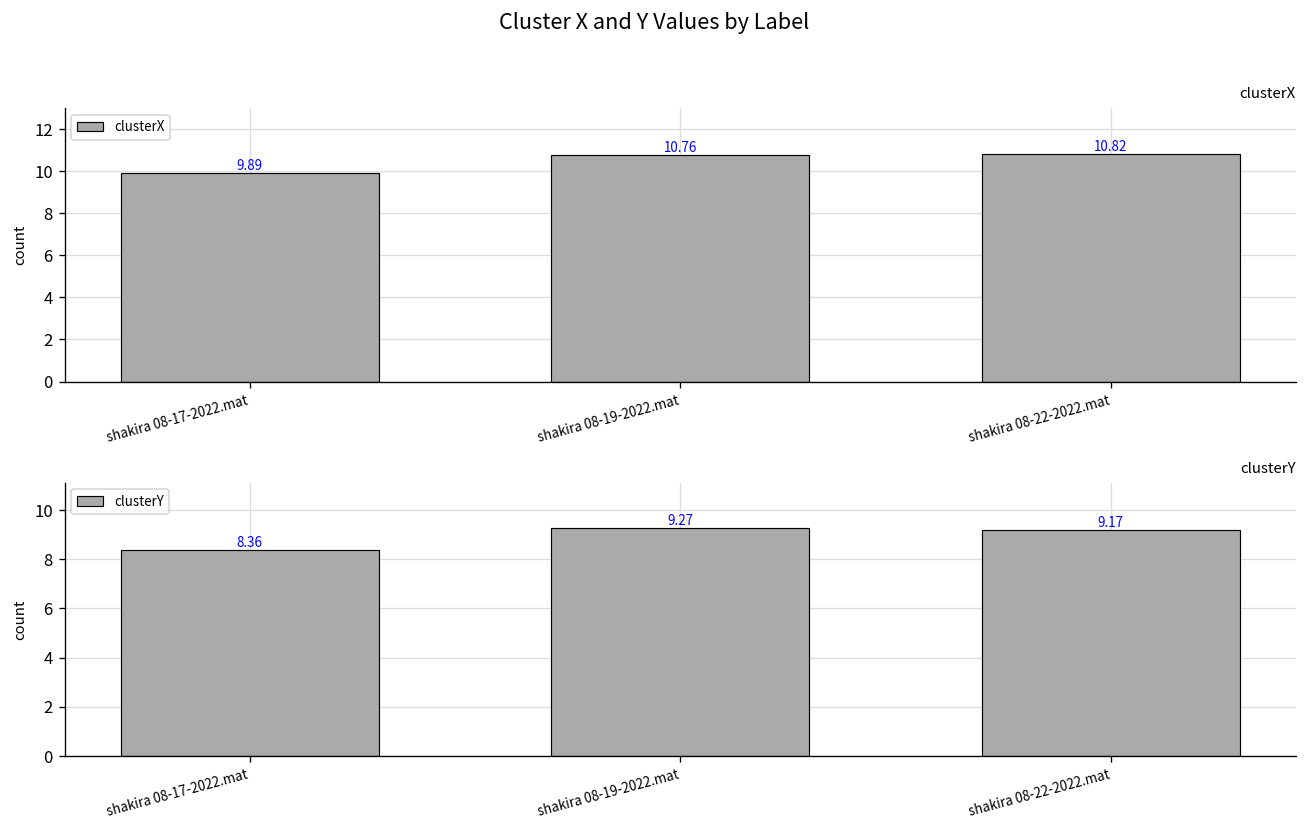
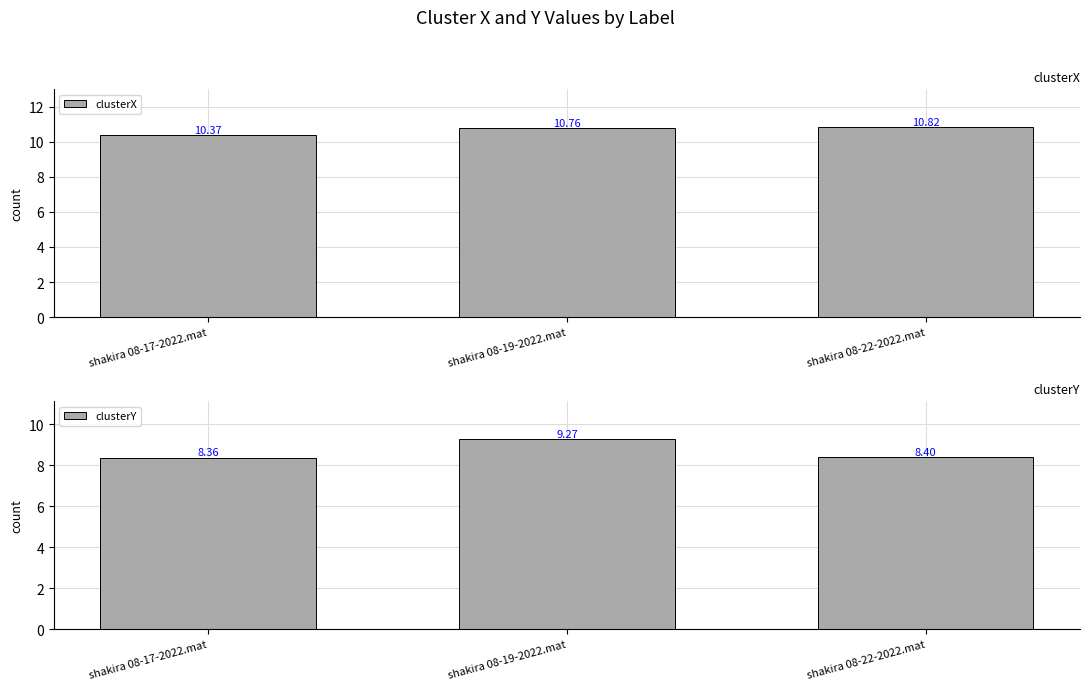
  {
    "clusterX": {
-     "shakira 08-17-2022.mat": 9.89,
+     "shakira 08-17-2022.mat": 10.37,
      "shakira 08-19-2022.mat": 10.76,
      "shakira 08-22-2022.mat": 10.82
    },
    "clusterY": {
      "shakira 08-17-2022.mat": 8.36,
      "shakira 08-19-2022.mat": 9.27,
-     "shakira 08-22-2022.mat": 9.17
+     "shakira 08-22-2022.mat": 8.40
    }
  }
